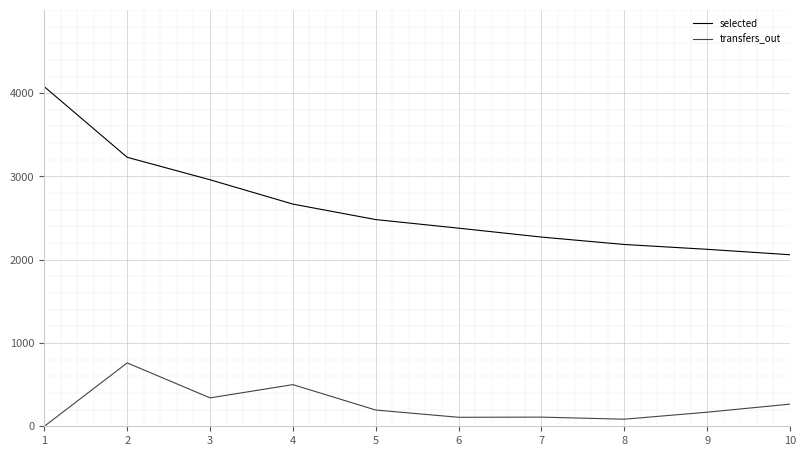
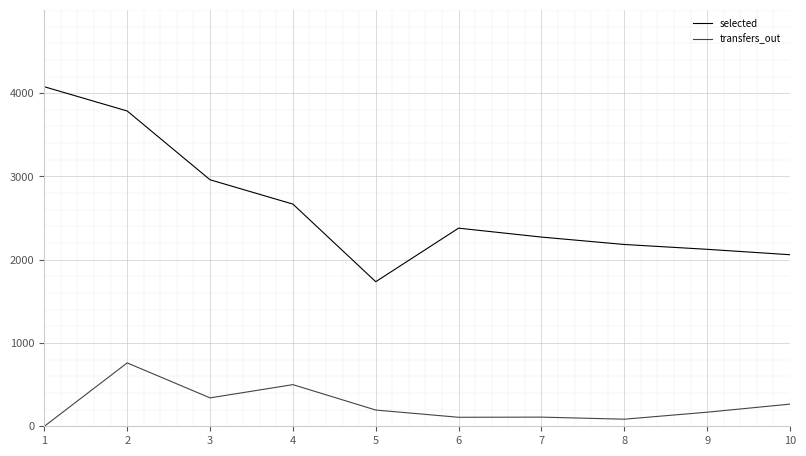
  {
    "selected": {
      "1": 4100,
-     "2": 3200,
+     "2": 3800,
      "3": 3000,
      "4": 2700,
-     "5": 2500,
+     "5": 1700,
      "6": 2400,
      "7": 2300,
      "8": 2200,
      "9": 2100,
      "10": 2100
    },
    "transfers_out": {
      "1": 0,
      "2": 800,
      "3": 300,
      "4": 500,
      "5": 200,
      "6": 100,
      "7": 100,
      "8": 100,
      "9": 200,
      "10": 300
    }
  }
